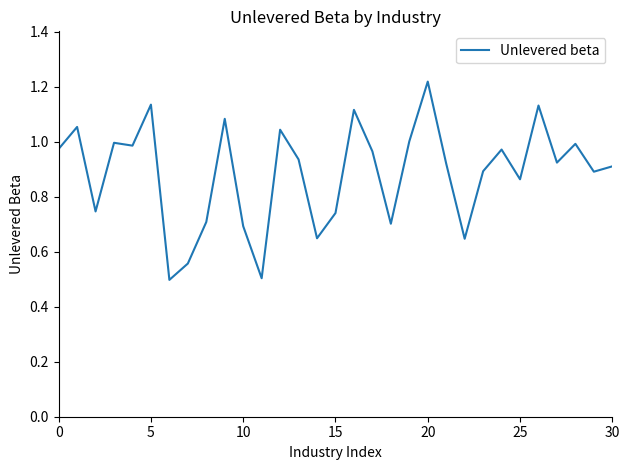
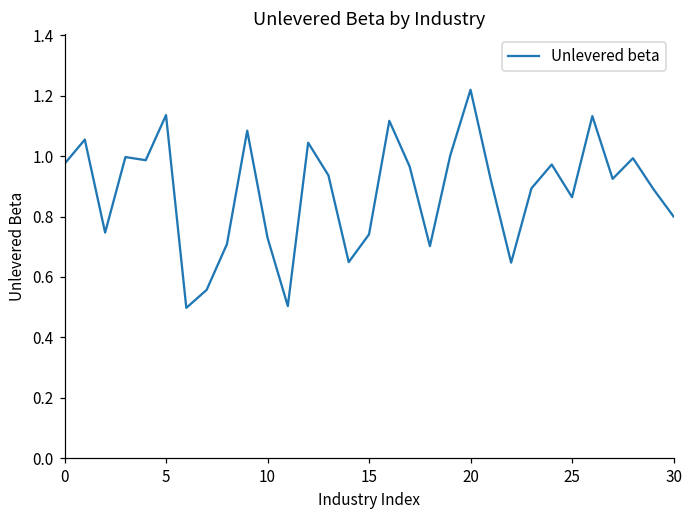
  {
    "0": 0.97,
    "5": 1.14,
-   "10": 0.69,
+   "10": 0.73,
    "15": 0.74,
    "20": 1.22,
    "25": 0.86,
-   "30": 0.91
+   "30": 0.80
  }
